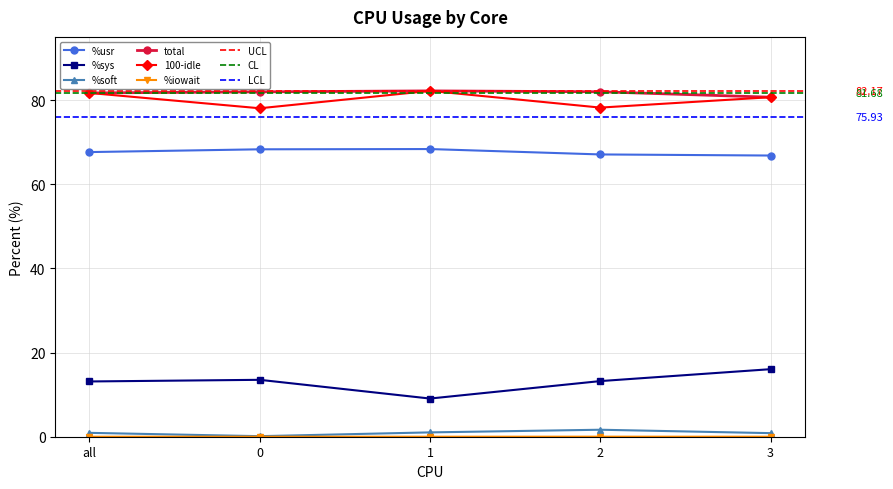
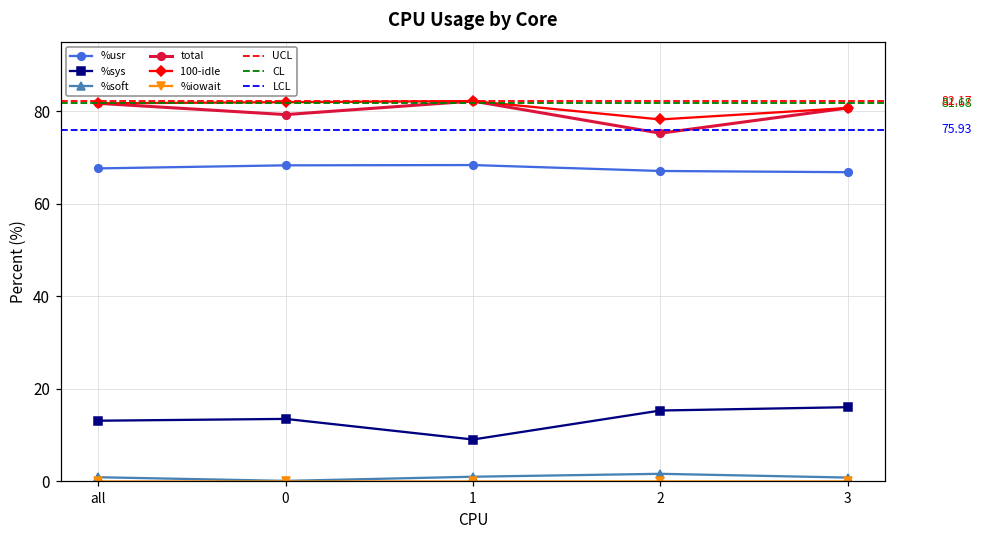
  {
    "%sys": {
      "all": 13,
      "0": 14,
      "1": 9,
-     "2": 13,
+     "2": 15,
      "3": 16
    },
    "total": {
-     "0": 82,
-     "2": 82
+     "0": 79,
+     "2": 75
    },
    "100-idle": {
-     "0": 78,
+     "0": 82,
      "2": 78
    },
    "%iowait": {
      "all": 0,
      "1": 0,
      "2": 0,
      "3": 0
    }
  }
